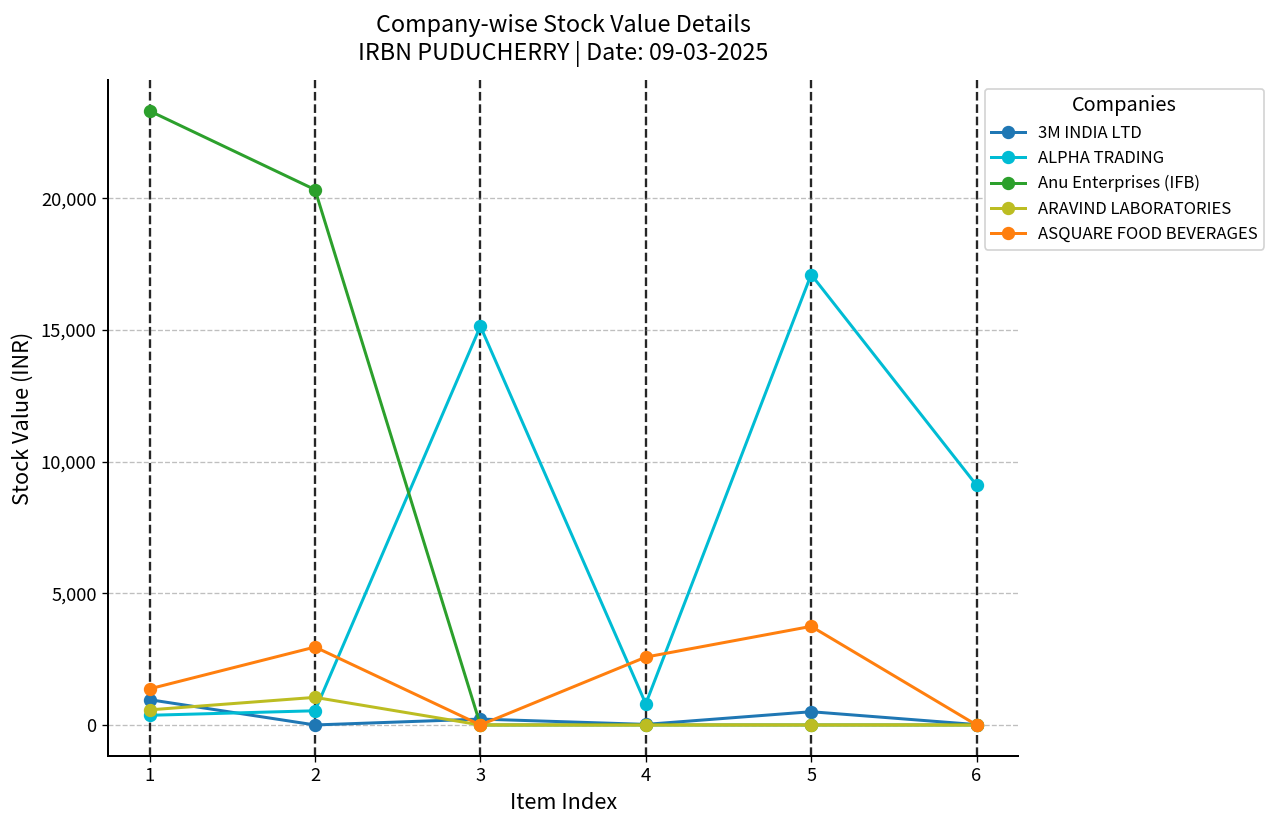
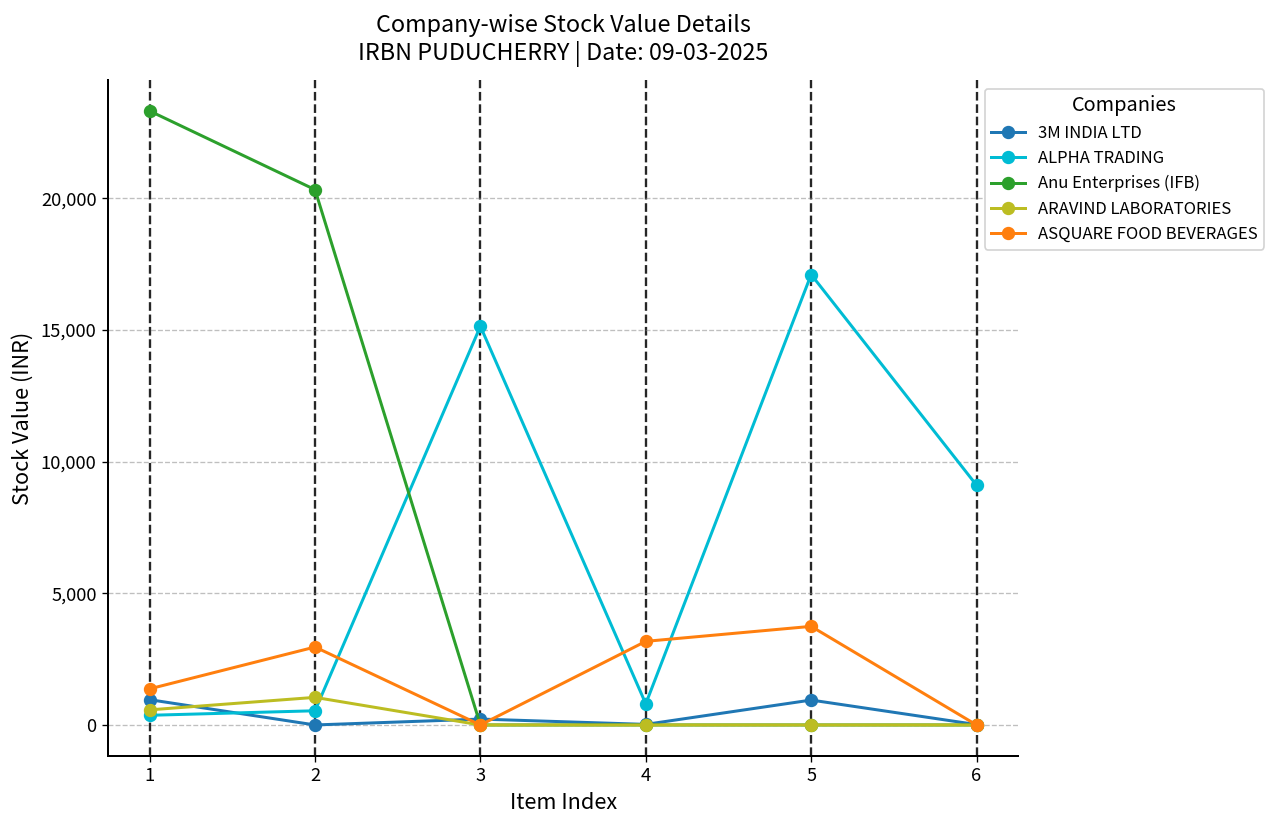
  {
    "3M INDIA LTD": {
      "1": "1,000",
      "2": "0",
      "3": "200",
-     "5": "500"
+     "5": "900"
    },
    "ALPHA TRADING": {
      "1": "400",
      "2": "500",
      "3": "15,100",
      "4": "800",
      "5": "17,100",
      "6": "9,100"
    },
    "Anu Enterprises (IFB)": {
      "1": "23,300",
      "2": "20,300"
    },
    "ARAVIND LABORATORIES": {
      "1": "600",
      "2": "1,000"
    },
    "ASQUARE FOOD BEVERAGES": {
      "1": "1,400",
      "2": "3,000",
-     "4": "2,600",
+     "4": "3,200",
      "5": "3,700"
    }
  }
